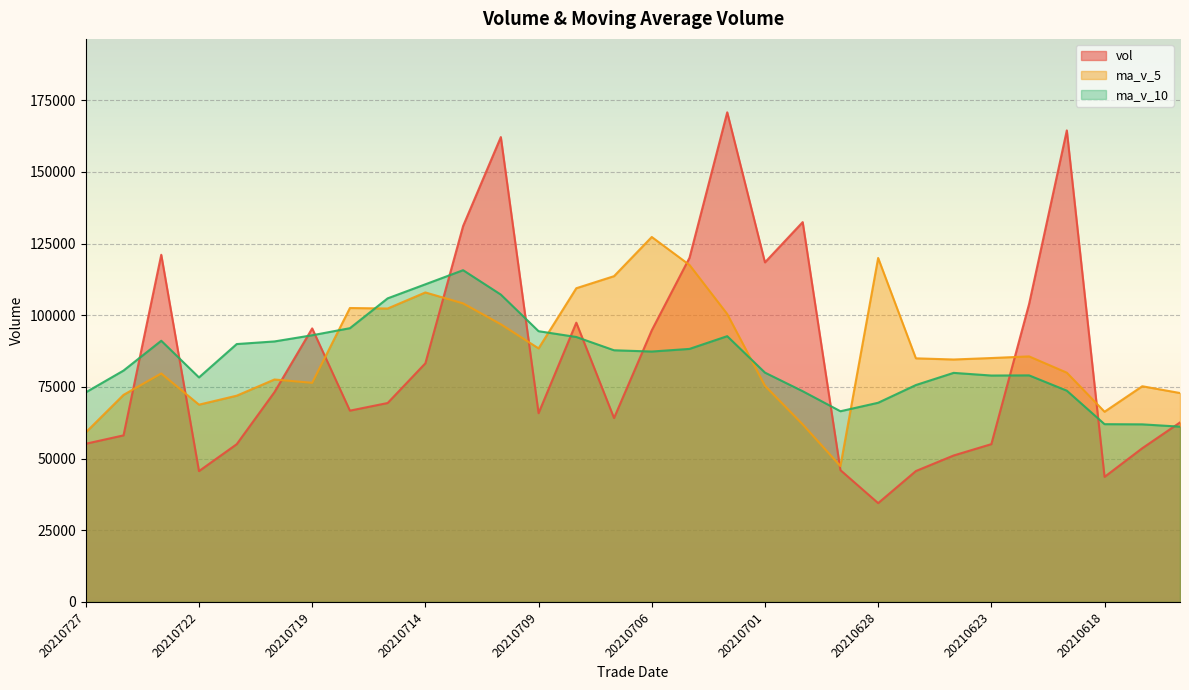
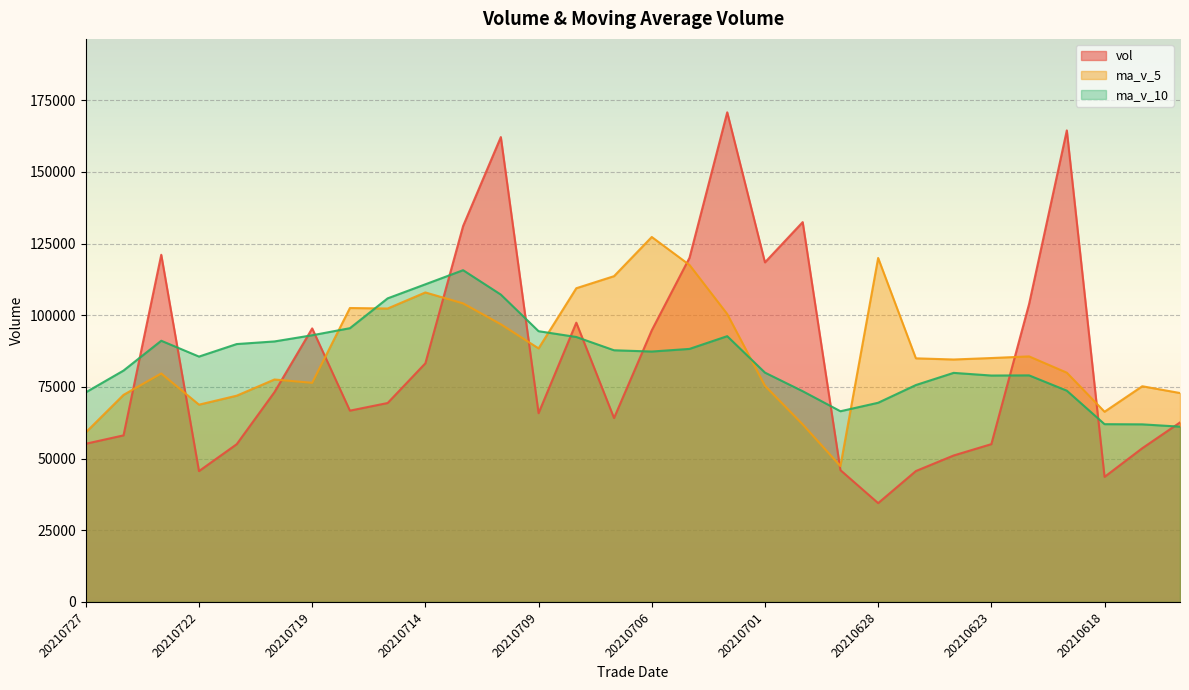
  {
    "vol": {
      "20210727": 55000,
      "20210722": 46000,
      "20210719": 95000,
      "20210714": 83000,
      "20210709": 66000,
      "20210706": 95000,
      "20210701": 118000,
      "20210628": 34000,
      "20210623": 55000,
      "20210618": 44000
    },
    "ma_v_5": {
      "20210727": 59000,
      "20210722": 69000,
      "20210719": 76000,
      "20210714": 108000,
      "20210709": 88000,
      "20210706": 127000,
      "20210701": 75000,
      "20210628": 120000,
      "20210623": 85000,
      "20210618": 66000
    },
    "ma_v_10": {
      "20210727": 73000,
-     "20210722": 78000,
+     "20210722": 86000,
      "20210719": 93000,
      "20210714": 111000,
      "20210709": 94000,
      "20210706": 87000,
      "20210701": 80000,
      "20210628": 69000,
      "20210623": 79000,
      "20210618": 62000
    }
  }
